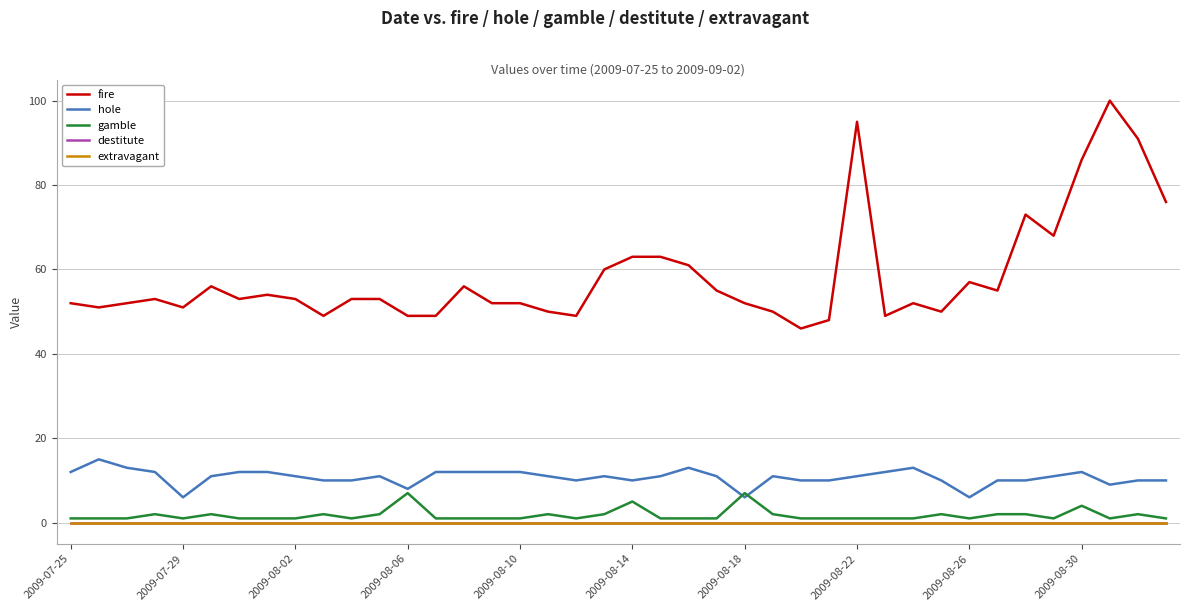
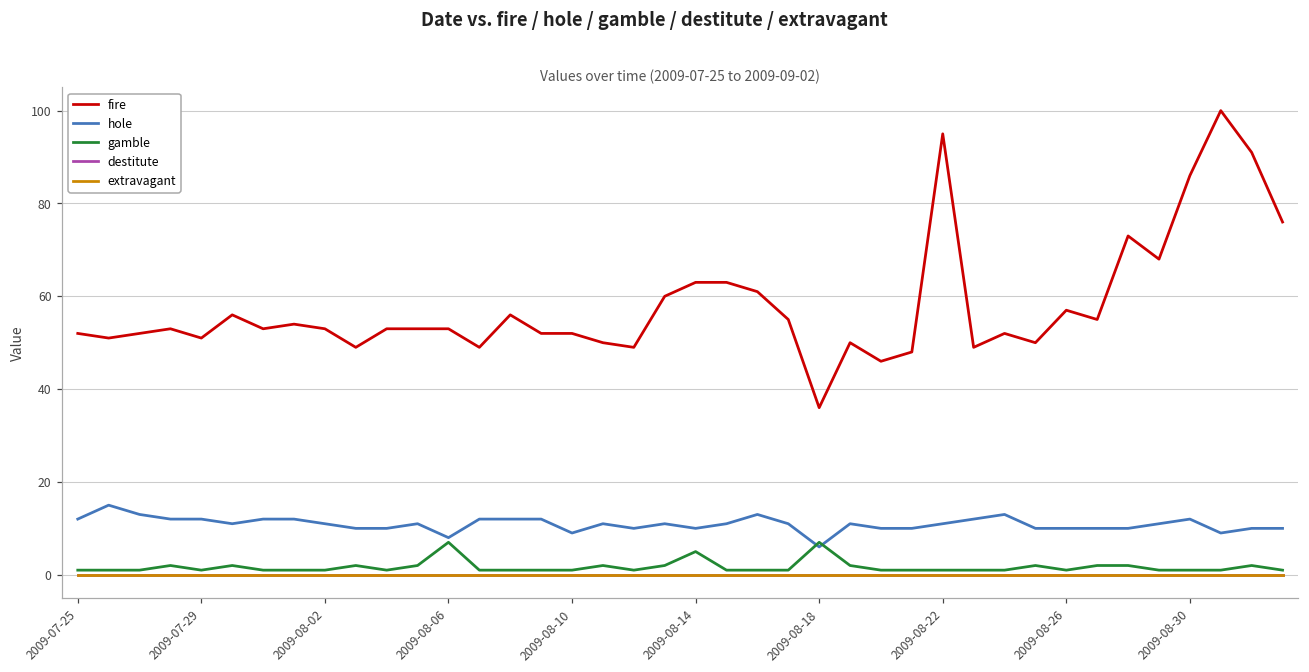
  {
    "fire": {
      "2009-07-25": 52,
      "2009-07-29": 51,
      "2009-08-02": 53,
-     "2009-08-06": 49,
+     "2009-08-06": 53,
      "2009-08-10": 52,
      "2009-08-14": 63,
-     "2009-08-18": 52,
+     "2009-08-18": 36,
      "2009-08-22": 95,
      "2009-08-26": 57,
      "2009-08-30": 86
    },
    "hole": {
      "2009-07-25": 12,
-     "2009-07-29": 6,
+     "2009-07-29": 12,
      "2009-08-02": 11,
      "2009-08-06": 8,
-     "2009-08-10": 12,
+     "2009-08-10": 9,
      "2009-08-14": 10,
      "2009-08-18": 6,
      "2009-08-22": 11,
-     "2009-08-26": 6,
+     "2009-08-26": 10,
      "2009-08-30": 12
    },
    "gamble": {
      "2009-07-25": 1,
      "2009-07-29": 1,
      "2009-08-02": 1,
      "2009-08-06": 7,
      "2009-08-10": 1,
      "2009-08-14": 5,
      "2009-08-18": 7,
      "2009-08-22": 1,
      "2009-08-26": 1,
-     "2009-08-30": 4
+     "2009-08-30": 1
    },
    "extravagant": {
      "2009-07-25": 0,
      "2009-07-29": 0,
      "2009-08-02": 0,
      "2009-08-06": 0,
      "2009-08-10": 0,
      "2009-08-14": 0,
      "2009-08-18": 0,
      "2009-08-22": 0,
      "2009-08-26": 0,
      "2009-08-30": 0
    }
  }
